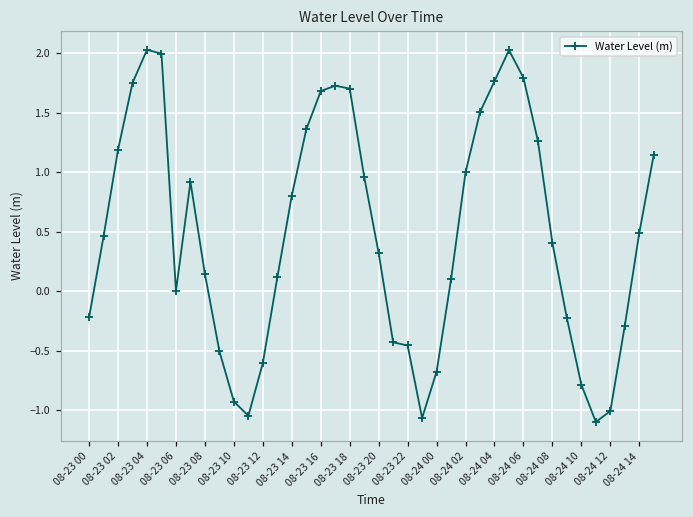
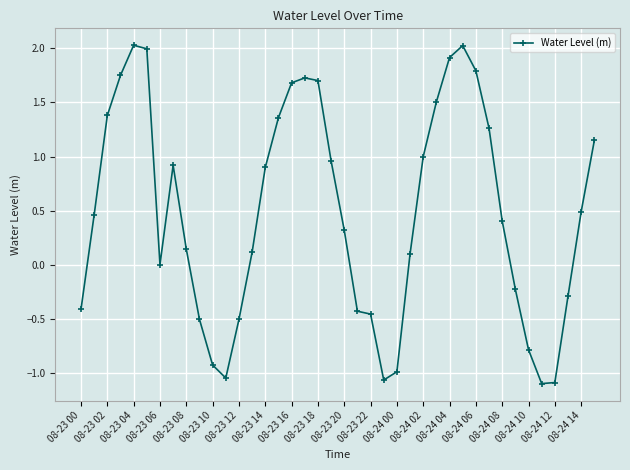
  {
-   "08-23 00": -0.22,
-   "08-23 02": 1.19,
+   "08-23 00": -0.41,
+   "08-23 02": 1.38,
    "08-23 04": 2.03,
    "08-23 06": 0.00,
    "08-23 08": 0.14,
    "08-23 10": -0.93,
-   "08-23 12": -0.61,
-   "08-23 14": 0.80,
+   "08-23 12": -0.51,
+   "08-23 14": 0.90,
    "08-23 16": 1.68,
    "08-23 18": 1.70,
    "08-23 20": 0.32,
    "08-23 22": -0.46,
-   "08-24 00": -0.68,
+   "08-24 00": -0.99,
    "08-24 02": 1.00,
-   "08-24 04": 1.77,
+   "08-24 04": 1.92,
    "08-24 06": 1.79,
    "08-24 08": 0.40,
    "08-24 10": -0.79,
-   "08-24 12": -1.01,
+   "08-24 12": -1.09,
    "08-24 14": 0.49
  }
